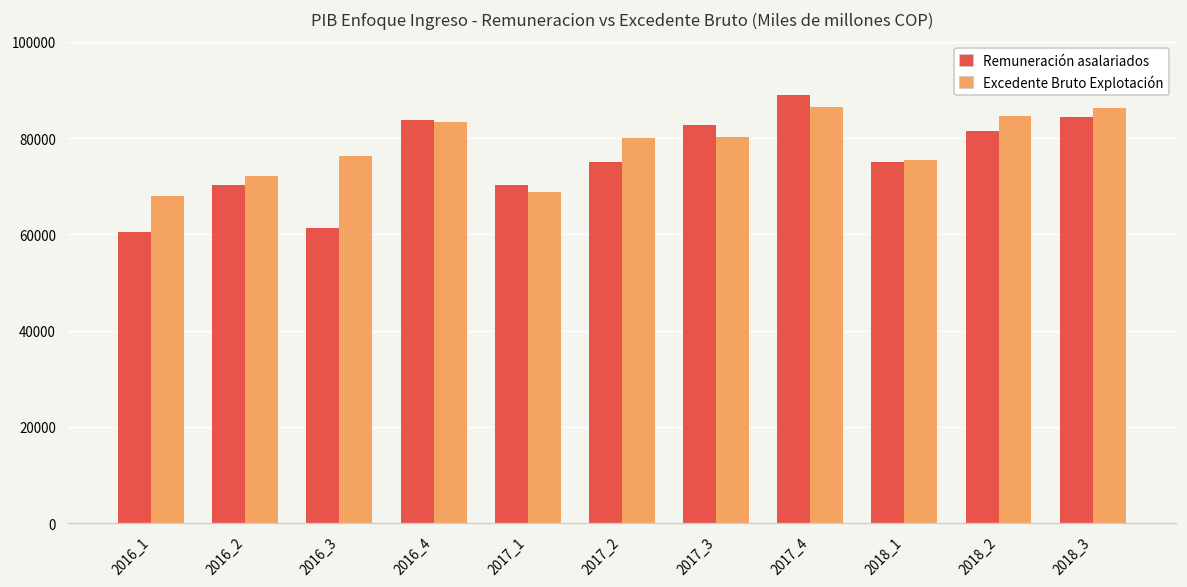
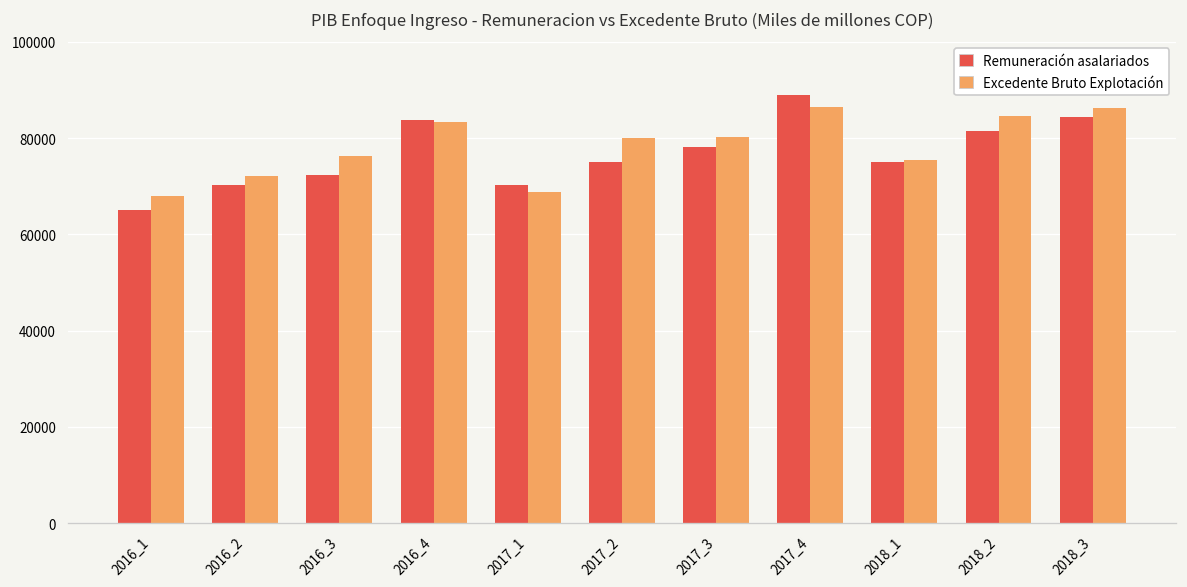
  {
    "Remuneración asalariados": {
-     "2016_1": 61000,
+     "2016_1": 65000,
      "2016_2": 70000,
-     "2016_3": 61000,
+     "2016_3": 72000,
      "2016_4": 84000,
      "2017_1": 70000,
      "2017_2": 75000,
-     "2017_3": 83000,
+     "2017_3": 78000,
      "2017_4": 89000,
      "2018_1": 75000,
      "2018_2": 81000,
      "2018_3": 84000
    },
    "Excedente Bruto Explotación": {
      "2016_1": 68000,
      "2016_2": 72000,
      "2016_3": 76000,
      "2016_4": 83000,
      "2017_1": 69000,
      "2017_2": 80000,
      "2017_3": 80000,
      "2017_4": 87000,
      "2018_1": 75000,
      "2018_2": 85000,
      "2018_3": 86000
    }
  }
